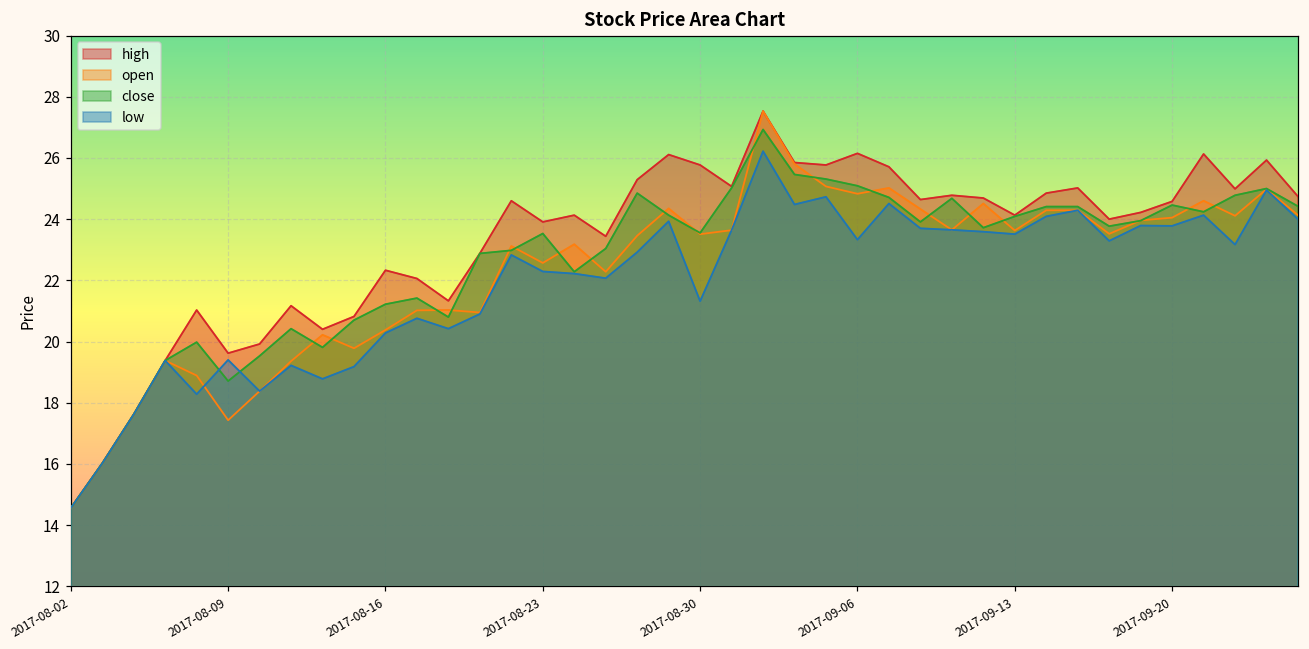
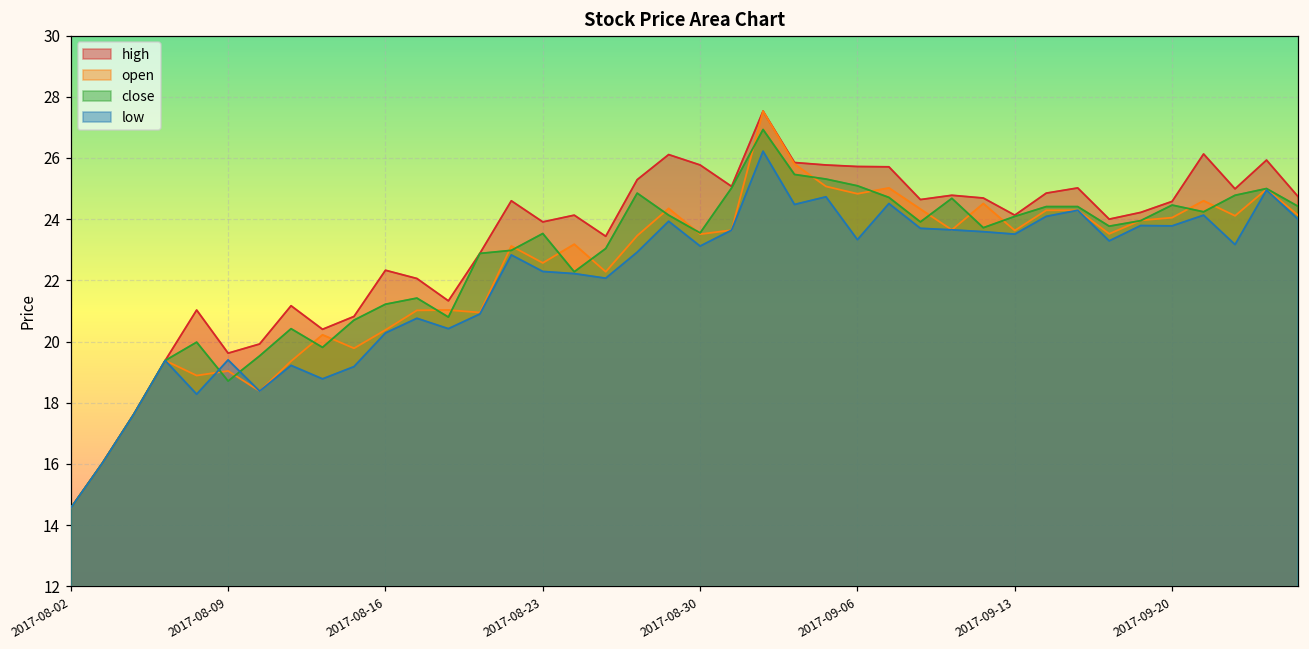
  {
    "high": {
      "2017-08-09": 19.6,
      "2017-08-16": 22.3,
      "2017-08-23": 23.9,
      "2017-08-30": 25.8,
-     "2017-09-06": 26.2,
+     "2017-09-06": 25.7,
      "2017-09-20": 24.6
    },
    "open": {
-     "2017-08-09": 17.4,
+     "2017-08-09": 19.0,
      "2017-08-16": 20.4,
      "2017-08-23": 22.6,
      "2017-09-06": 24.8,
      "2017-09-13": 23.6,
      "2017-09-20": 24.1
    },
    "close": {
      "2017-08-09": 18.7,
      "2017-08-16": 21.2,
      "2017-08-23": 23.5,
      "2017-09-06": 25.1,
      "2017-09-20": 24.5
    },
    "low": {
      "2017-08-09": 19.4,
      "2017-08-16": 20.3,
      "2017-08-23": 22.3,
-     "2017-08-30": 21.3,
+     "2017-08-30": 23.1,
      "2017-09-06": 23.3,
      "2017-09-13": 23.5,
      "2017-09-20": 23.8
    }
  }
